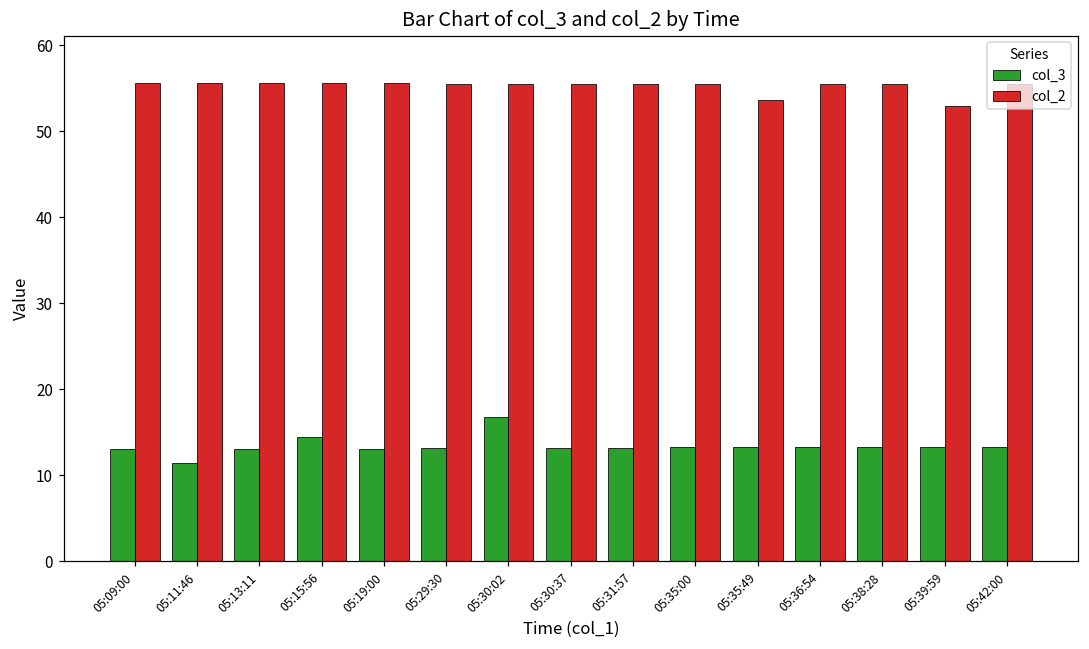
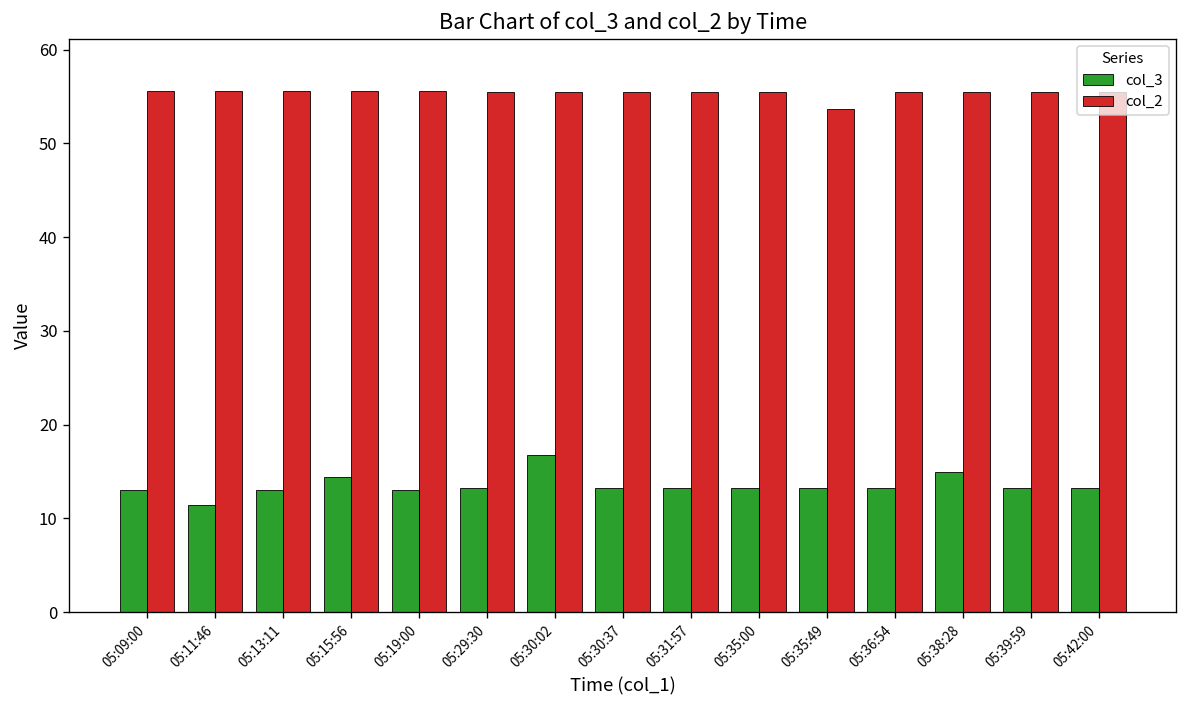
  {
    "col_3": {
      "05:09:00": 13,
      "05:11:46": 11,
      "05:13:11": 13,
      "05:15:56": 14,
      "05:19:00": 13,
      "05:29:30": 13,
      "05:30:02": 17,
      "05:30:37": 13,
      "05:31:57": 13,
      "05:35:00": 13,
      "05:35:49": 13,
      "05:36:54": 13,
-     "05:38:28": 13,
+     "05:38:28": 15,
      "05:39:59": 13,
      "05:42:00": 13
    },
    "col_2": {
      "05:09:00": 56,
      "05:11:46": 56,
      "05:13:11": 56,
      "05:15:56": 56,
      "05:19:00": 56,
      "05:29:30": 56,
      "05:30:02": 56,
      "05:30:37": 56,
      "05:31:57": 56,
      "05:35:00": 56,
      "05:35:49": 54,
      "05:36:54": 55,
      "05:38:28": 55,
-     "05:39:59": 53
+     "05:39:59": 55
    }
  }
